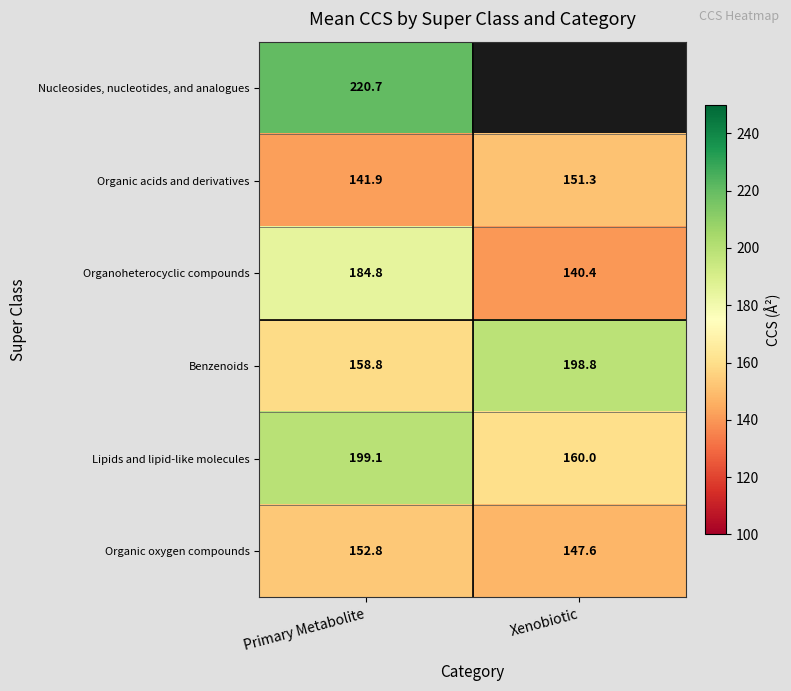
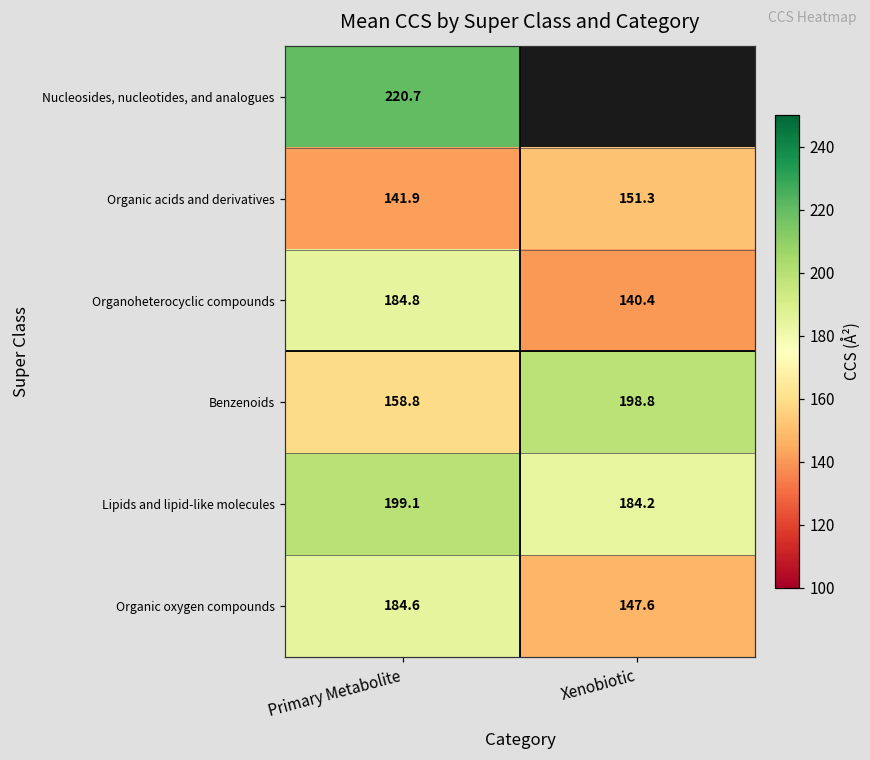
  {
    "Nucleosides, nucleotides, and analogues": {
      "Primary Metabolite": 220.7
    },
    "Organic acids and derivatives": {
      "Primary Metabolite": 141.9,
      "Xenobiotic": 151.3
    },
    "Organoheterocyclic compounds": {
      "Primary Metabolite": 184.8,
      "Xenobiotic": 140.4
    },
    "Benzenoids": {
      "Primary Metabolite": 158.8,
      "Xenobiotic": 198.8
    },
    "Lipids and lipid-like molecules": {
      "Primary Metabolite": 199.1,
-     "Xenobiotic": 160.0
+     "Xenobiotic": 184.2
    },
    "Organic oxygen compounds": {
-     "Primary Metabolite": 152.8,
+     "Primary Metabolite": 184.6,
      "Xenobiotic": 147.6
    }
  }
